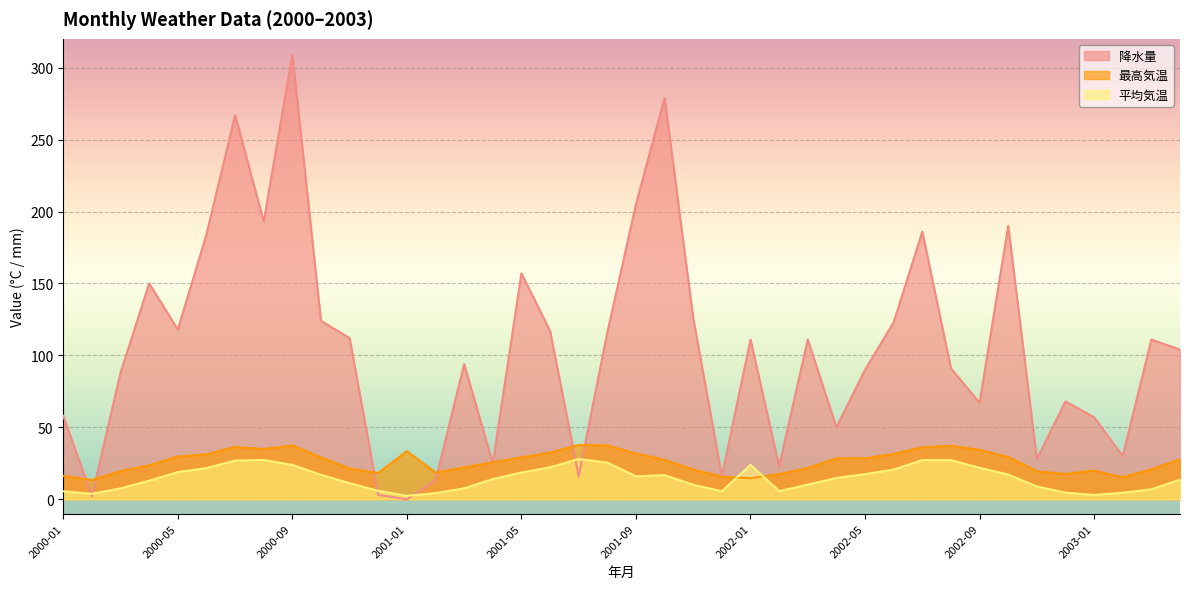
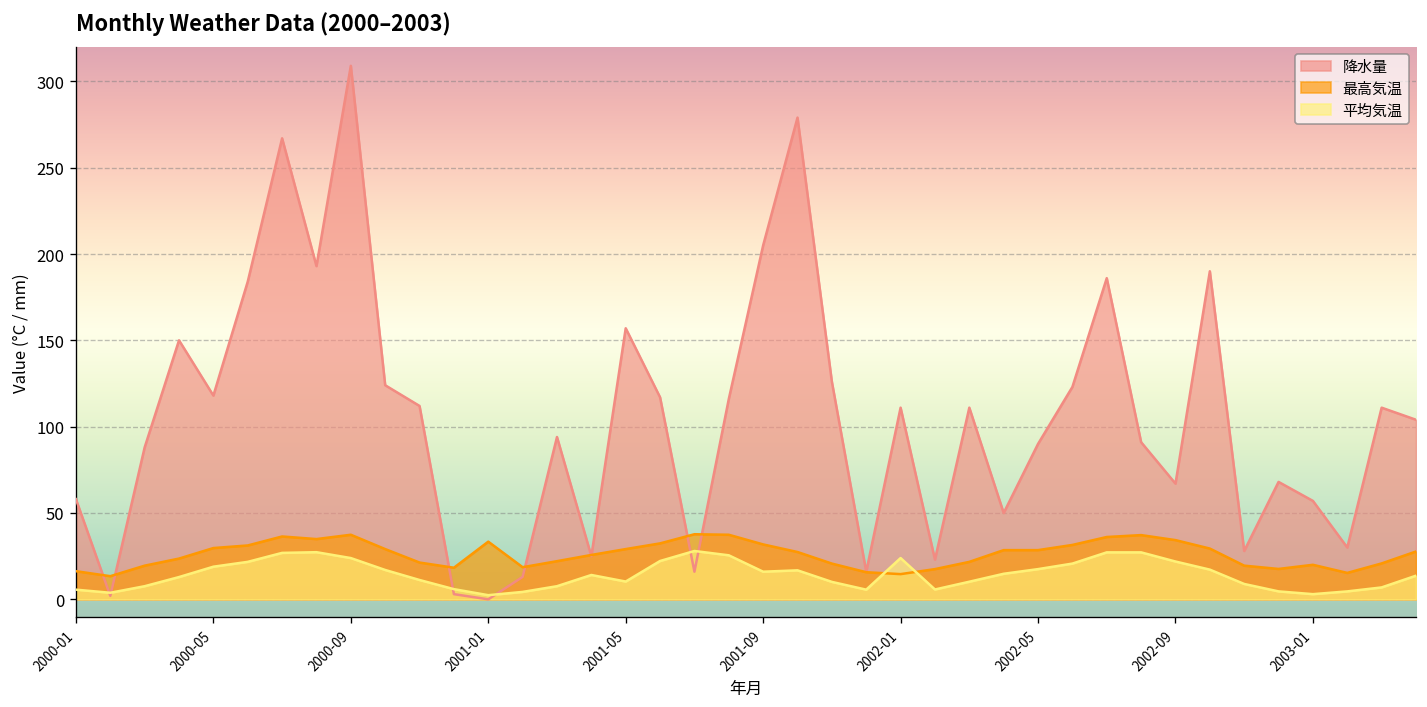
  {
    "降水量": {
      "2000-01": 58,
      "2000-05": 118,
      "2000-09": 309,
      "2001-01": 0,
      "2001-05": 157,
      "2001-09": 205,
      "2002-01": 111,
      "2002-05": 90,
      "2002-09": 67,
      "2003-01": 57
    },
    "最高気温": {
      "2000-01": 16,
      "2000-05": 30,
      "2000-09": 37,
      "2001-01": 33,
      "2001-05": 29,
      "2001-09": 32,
      "2002-01": 15,
      "2002-05": 29,
      "2002-09": 34,
      "2003-01": 20
    },
    "平均気温": {
      "2000-01": 6,
      "2000-05": 19,
      "2000-09": 24,
      "2001-01": 2,
-     "2001-05": 19,
+     "2001-05": 10,
      "2001-09": 16,
      "2002-01": 24,
      "2002-05": 18,
      "2002-09": 22,
      "2003-01": 3
    }
  }
